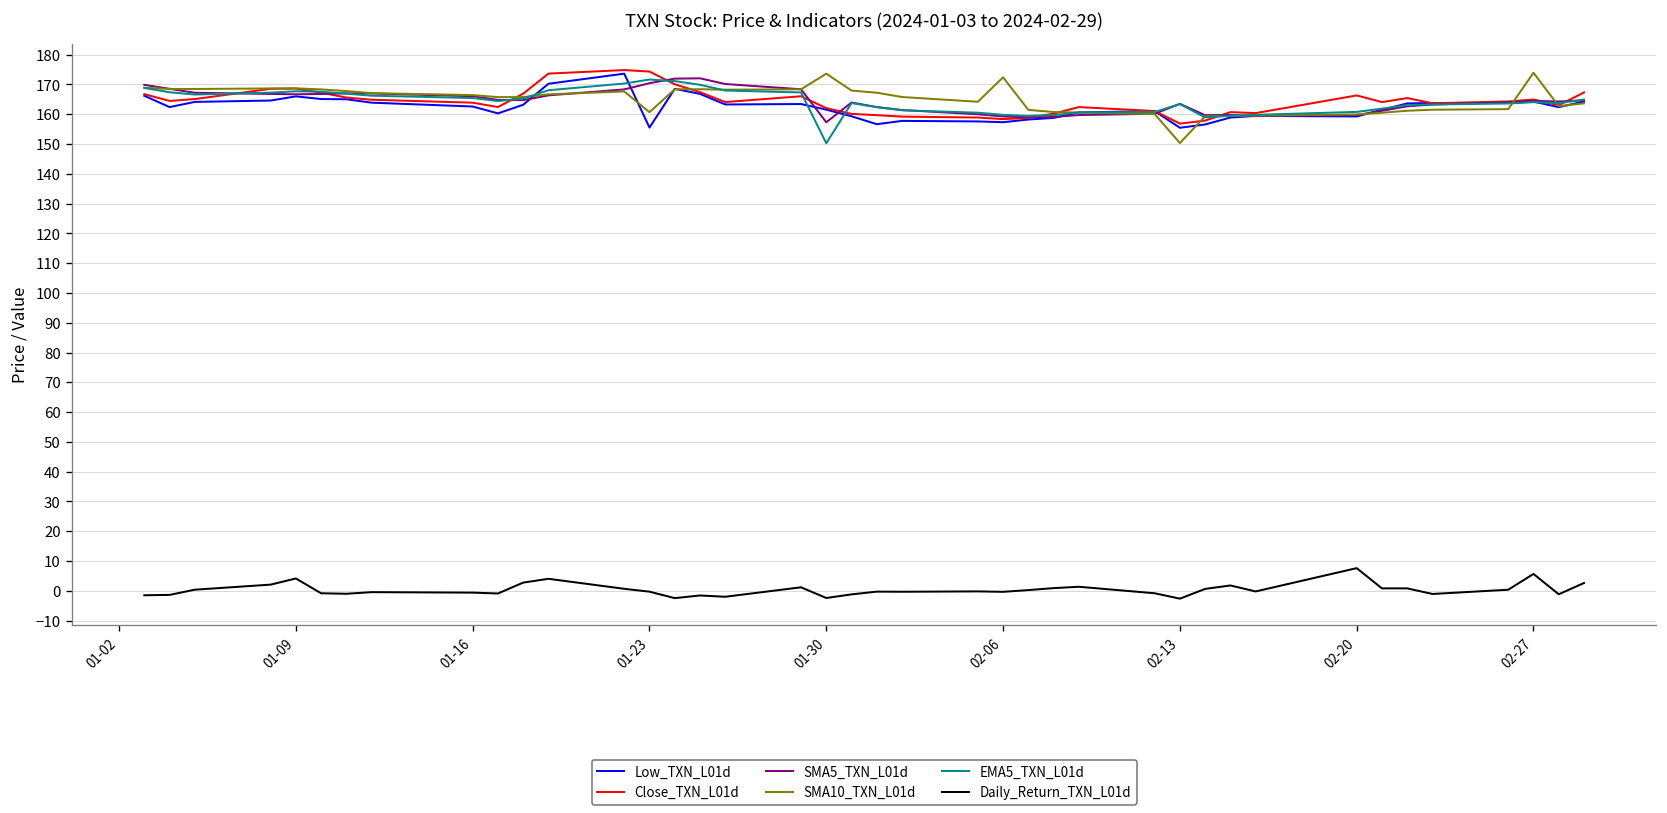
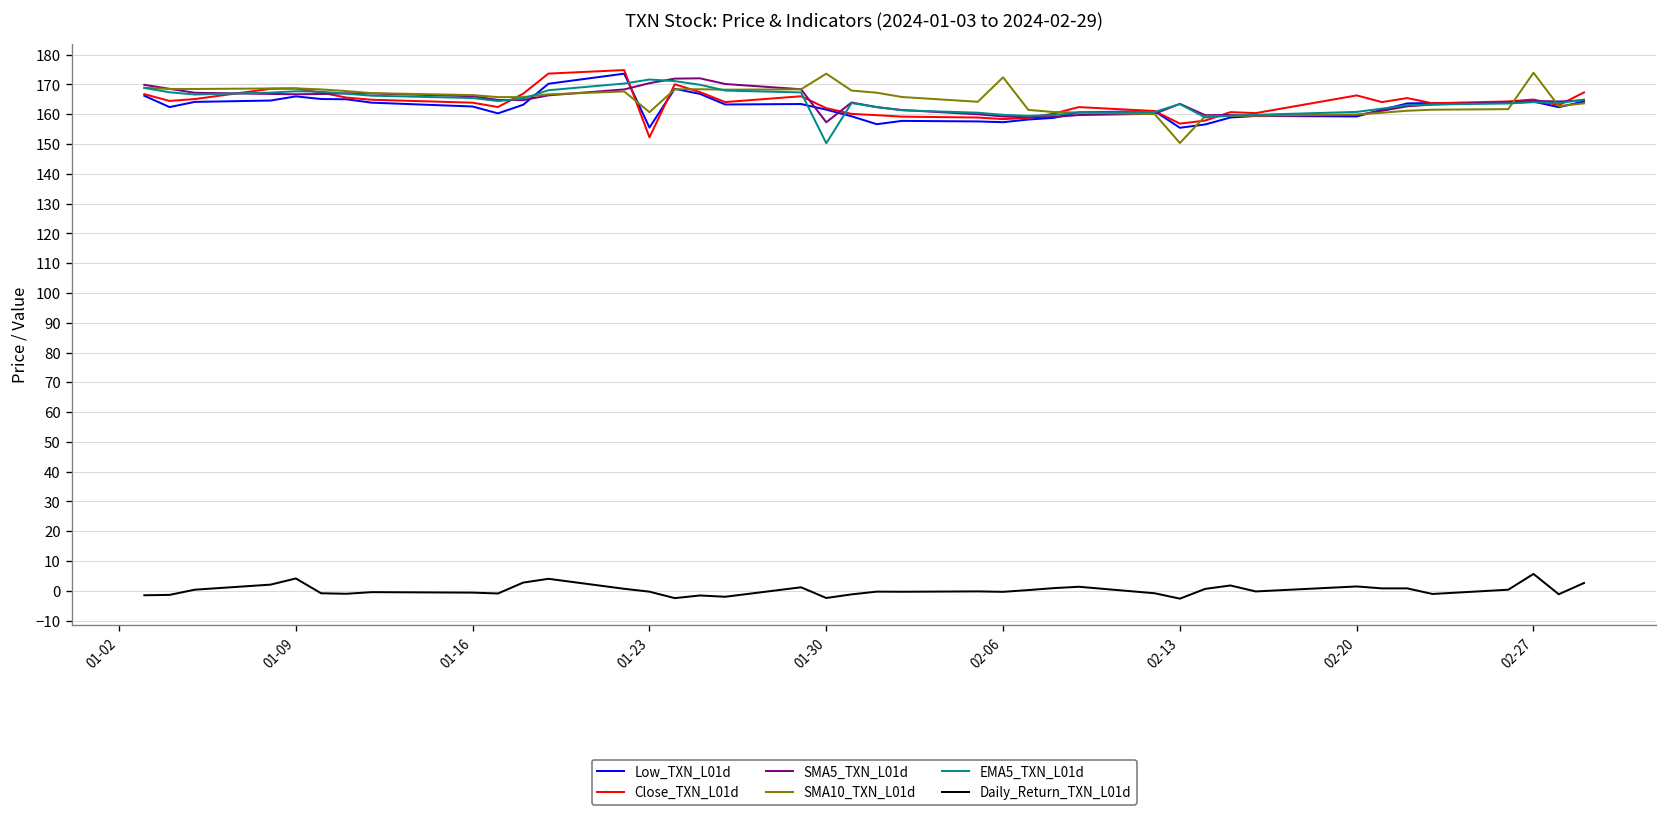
  {
    "Low_TXN_L01d": {
      "01-16": 163,
      "01-23": 156,
      "02-06": 157,
      "02-13": 155
    },
    "Close_TXN_L01d": {
      "01-16": 164,
-     "01-23": 174,
+     "01-23": 152,
      "02-13": 157,
      "02-20": 166
    },
    "SMA5_TXN_L01d": {
      "01-23": 170,
      "01-30": 157
    },
    "SMA10_TXN_L01d": {
      "01-23": 161,
      "01-30": 174,
      "02-06": 172,
      "02-13": 150,
      "02-27": 174
    },
    "EMA5_TXN_L01d": {
      "01-23": 172,
      "01-30": 150
    },
    "Daily_Return_TXN_L01d": {
      "01-09": 4,
      "01-16": -1,
      "01-23": 0,
      "01-30": -2,
      "02-06": 0,
      "02-13": -3,
-     "02-20": 8,
+     "02-20": 1,
      "02-27": 6
    }
  }
